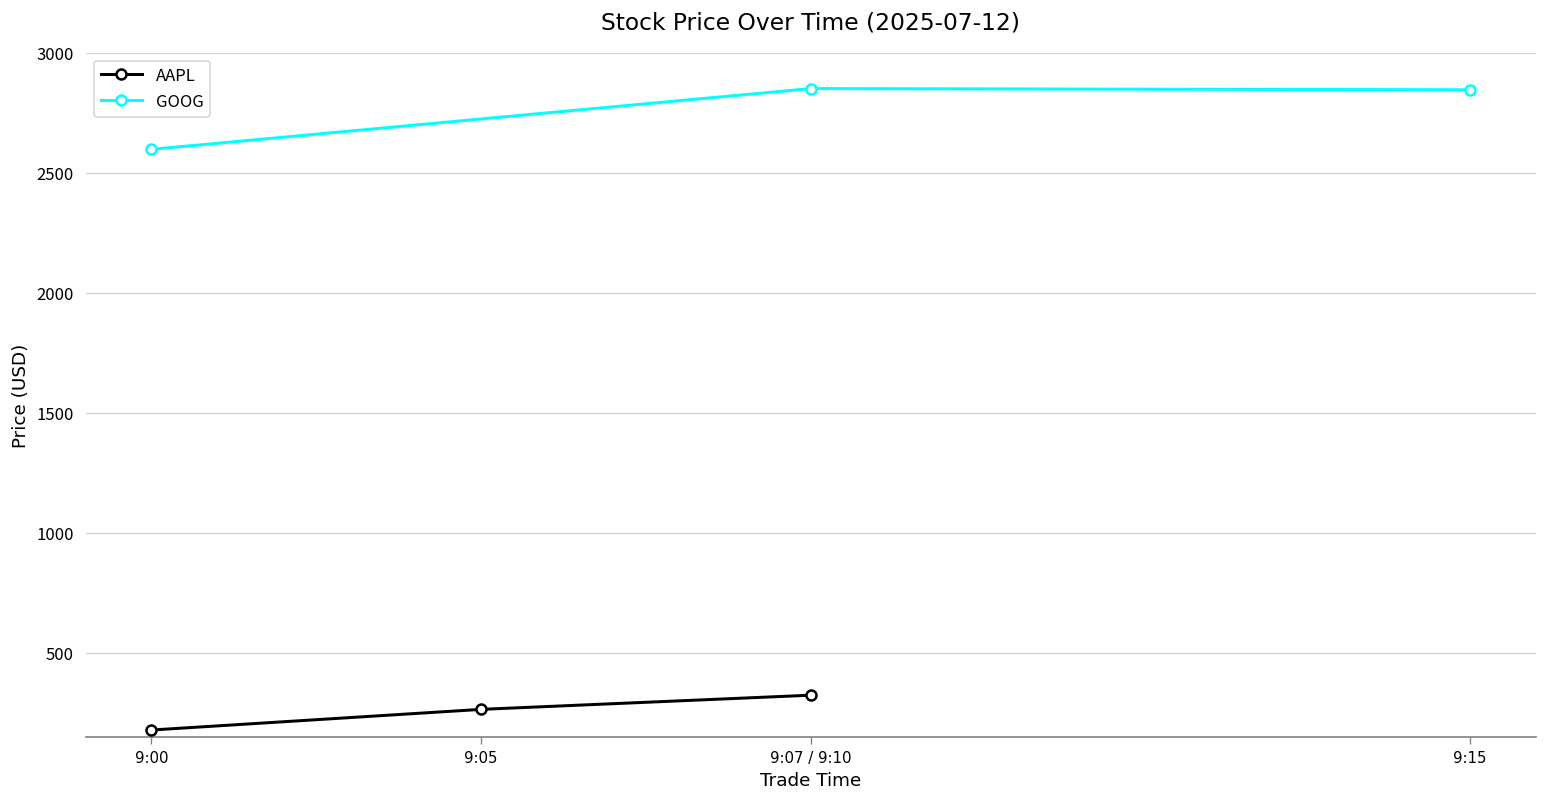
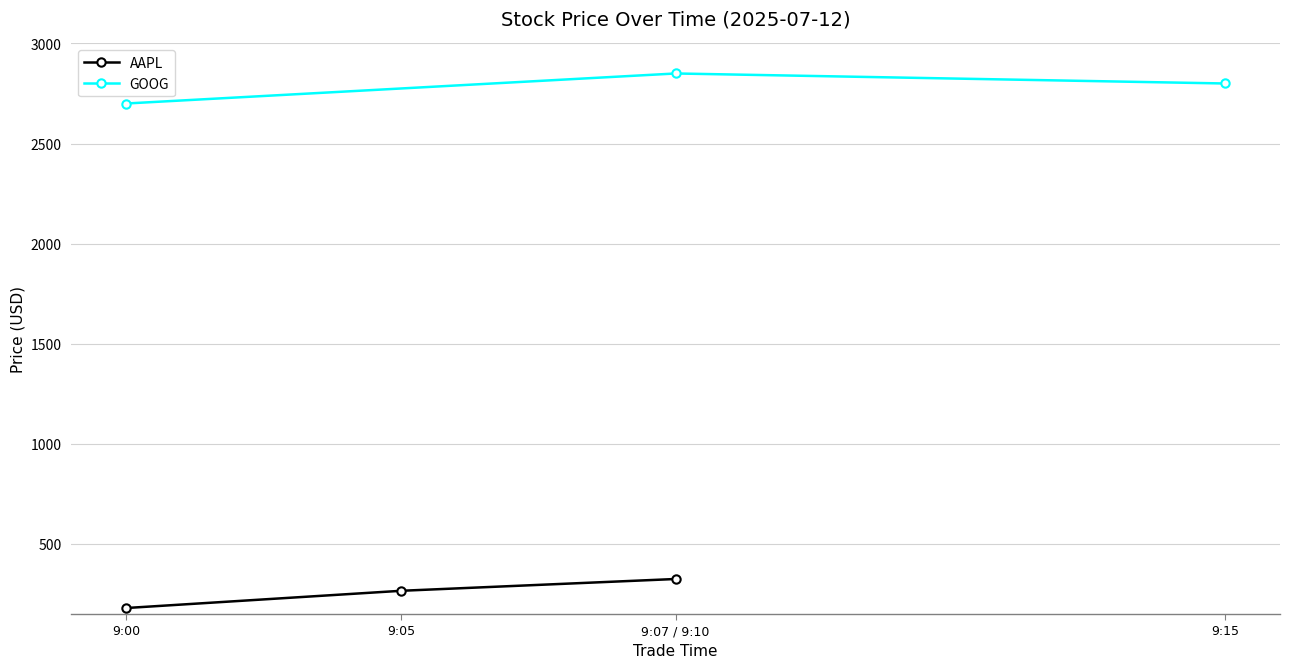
  {
    "AAPL": {
      "9:00": 180,
      "9:05": 270,
      "9:07 / 9:10": 330
    },
    "GOOG": {
-     "9:00": 2600,
+     "9:00": 2700,
      "9:07 / 9:10": 2850,
-     "9:15": 2850
+     "9:15": 2800
    }
  }
